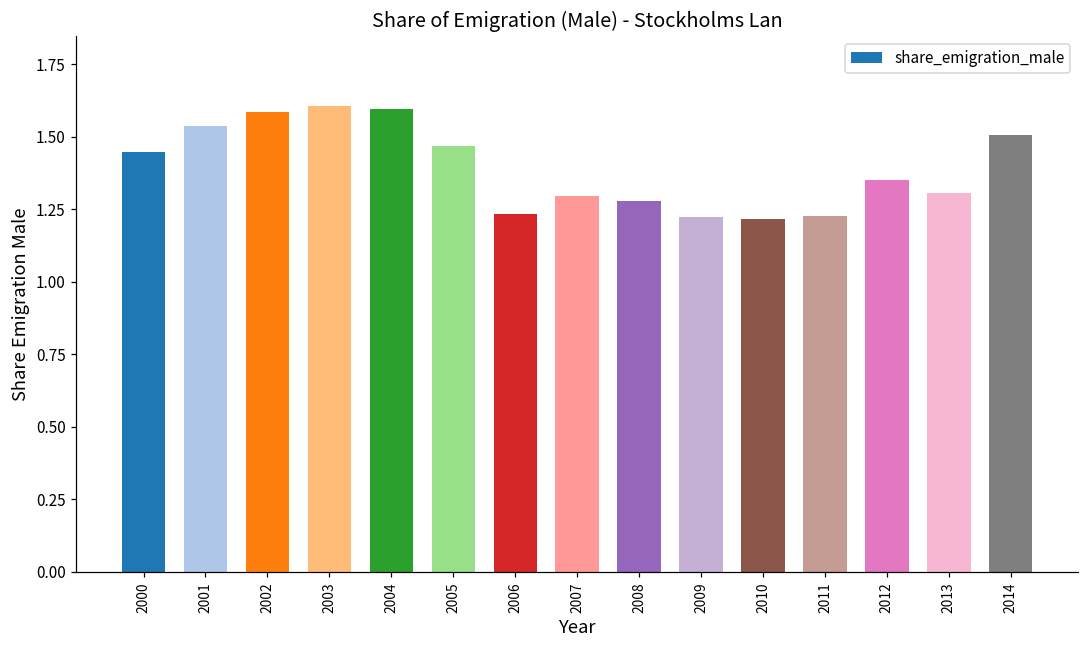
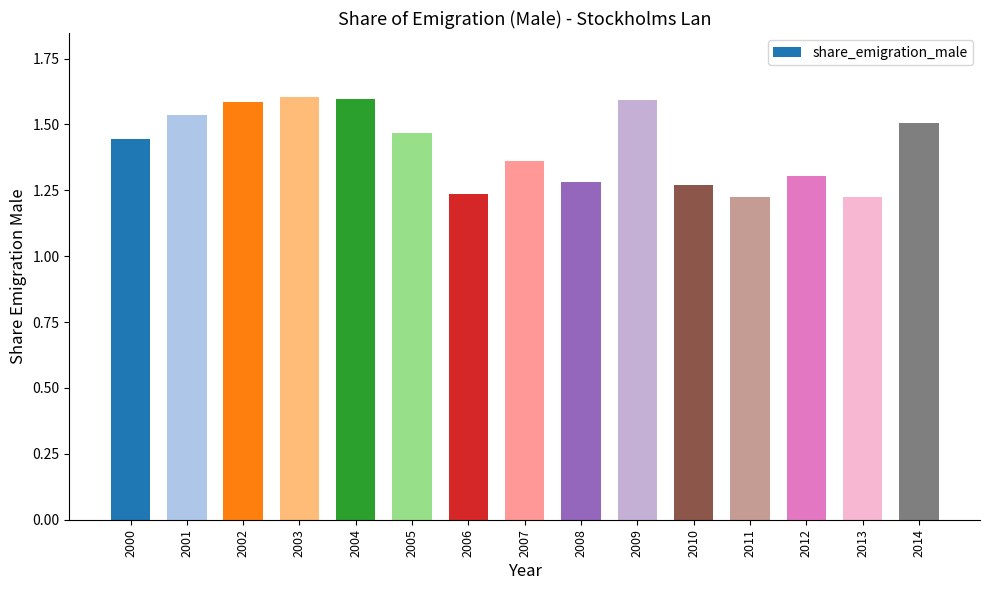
  {
    "2000": 1.45,
    "2001": 1.54,
    "2002": 1.58,
    "2003": 1.61,
    "2004": 1.60,
    "2005": 1.47,
    "2006": 1.23,
-   "2007": 1.30,
+   "2007": 1.36,
    "2008": 1.28,
-   "2009": 1.22,
-   "2010": 1.22,
+   "2009": 1.59,
+   "2010": 1.27,
    "2011": 1.23,
-   "2012": 1.35,
-   "2013": 1.31,
+   "2012": 1.30,
+   "2013": 1.22,
    "2014": 1.51
  }
